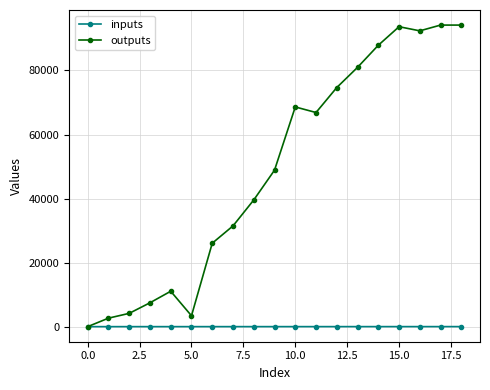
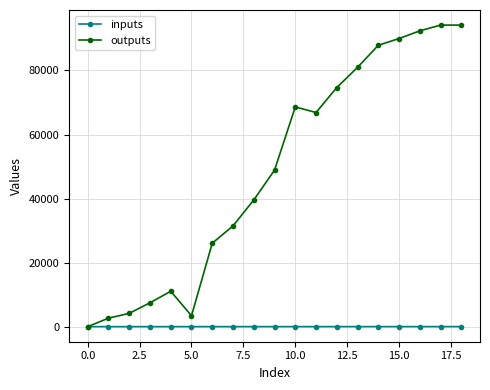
  {
    "inputs": {
      "5.0": 0,
      "10.0": 0,
      "15.0": 0
    },
    "outputs": {
      "5.0": 3000,
      "10.0": 69000,
-     "15.0": 94000
+     "15.0": 90000
    }
  }
